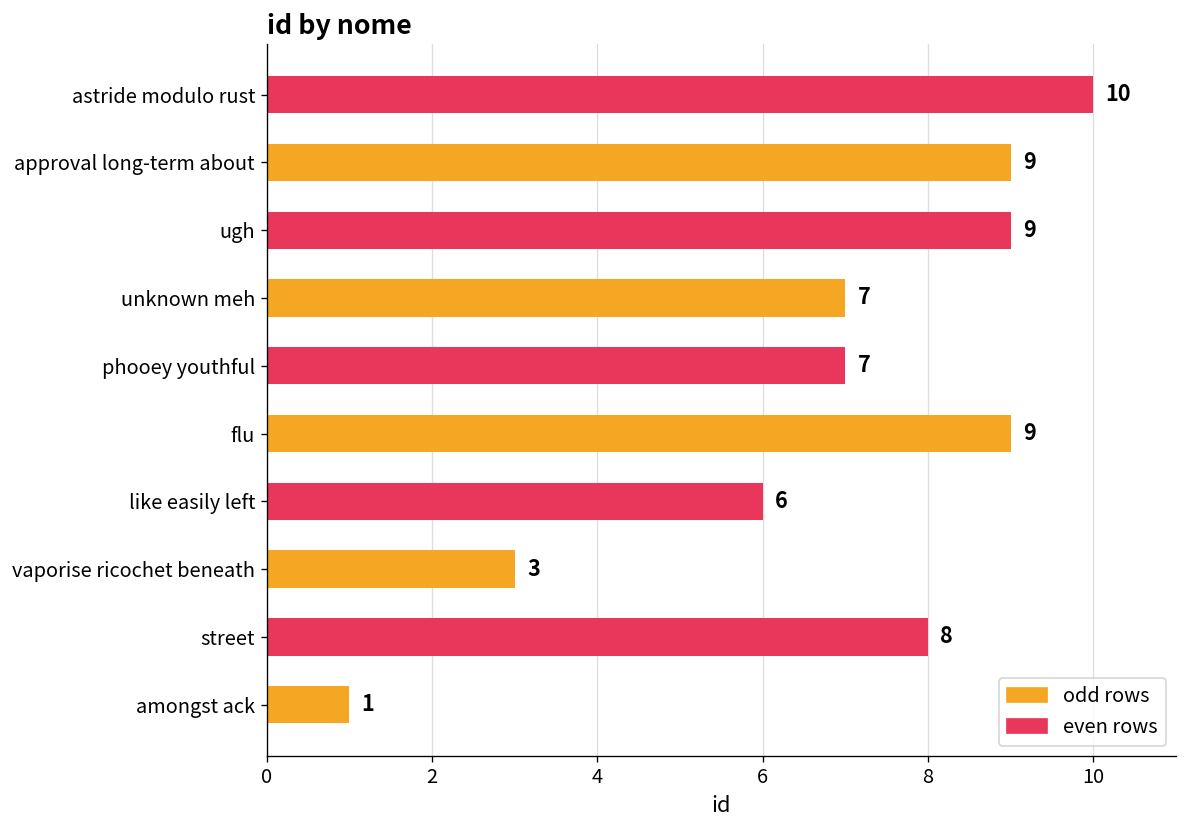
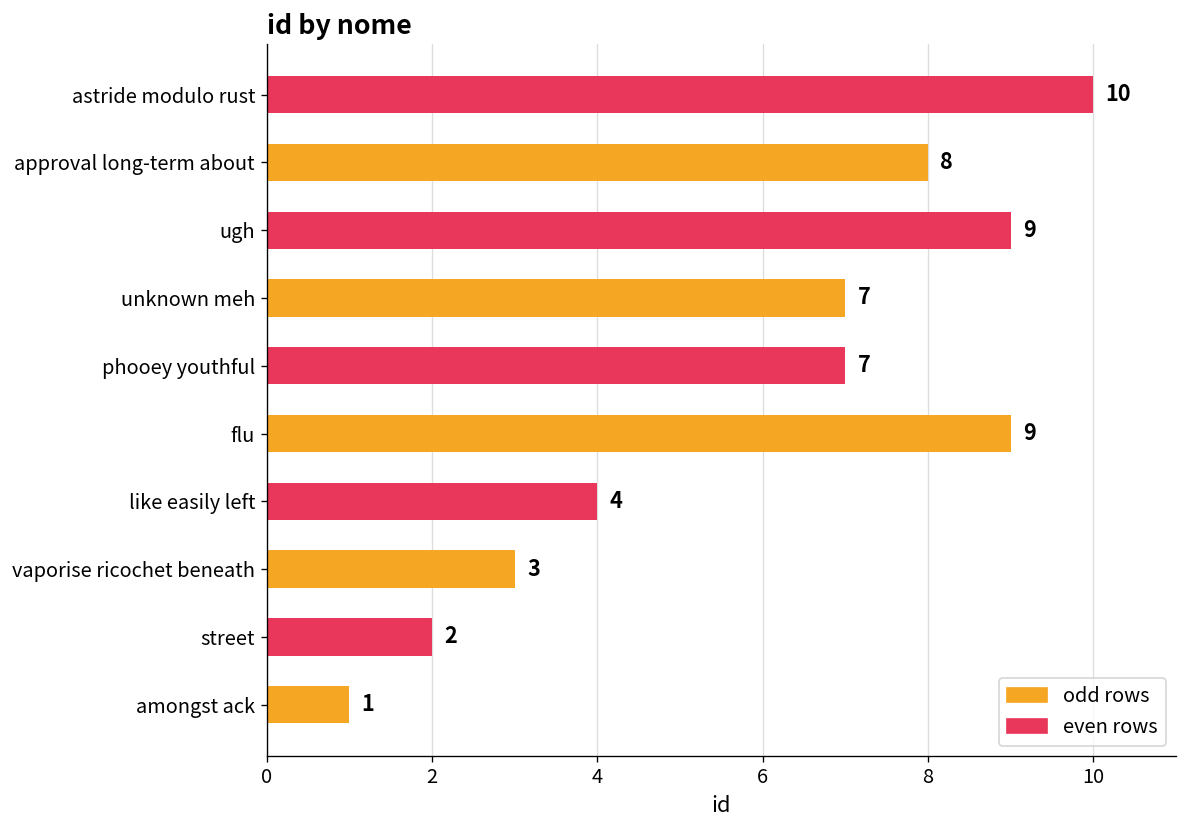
  {
    "astride modulo rust": 10,
-   "approval long-term about": 9,
+   "approval long-term about": 8,
    "ugh": 9,
    "unknown meh": 7,
    "phooey youthful": 7,
    "flu": 9,
-   "like easily left": 6,
+   "like easily left": 4,
    "vaporise ricochet beneath": 3,
-   "street": 8,
+   "street": 2,
    "amongst ack": 1
  }
